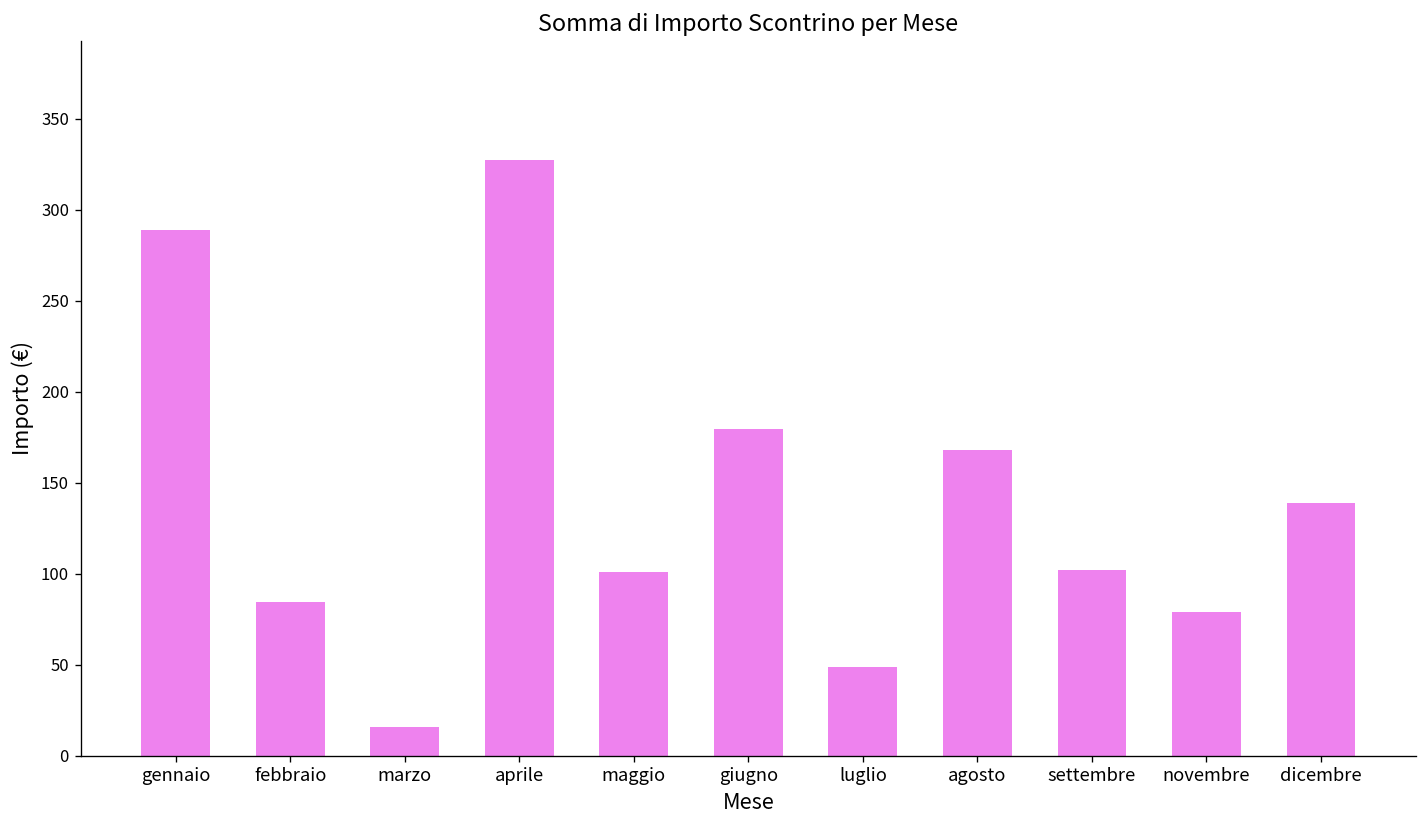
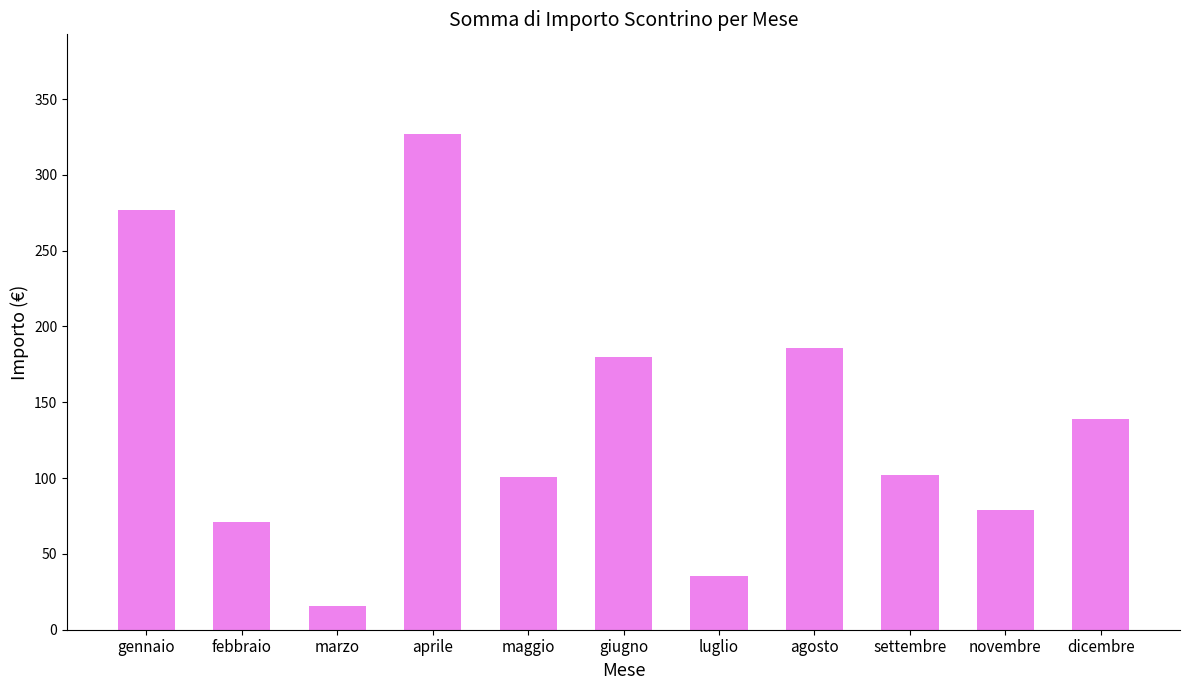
  {
-   "gennaio": 289,
-   "febbraio": 85,
+   "gennaio": 277,
+   "febbraio": 71,
    "marzo": 16,
    "aprile": 327,
    "maggio": 101,
    "giugno": 180,
-   "luglio": 49,
-   "agosto": 168,
+   "luglio": 36,
+   "agosto": 186,
    "settembre": 102,
    "novembre": 79,
    "dicembre": 139
  }
